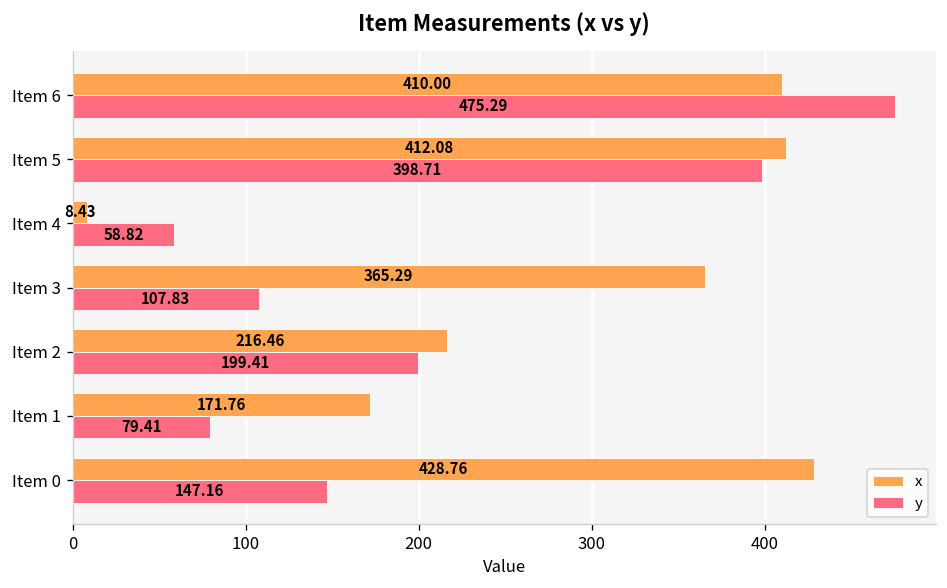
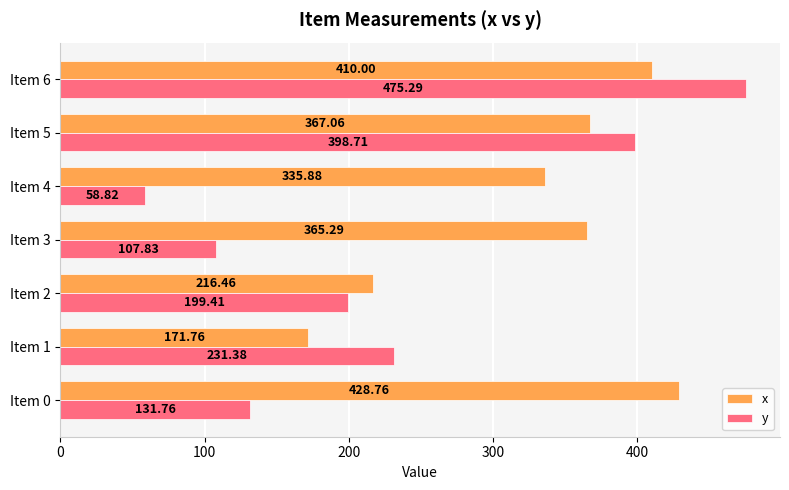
  {
    "x": {
      "Item 6": 410.00,
-     "Item 5": 412.08,
-     "Item 4": 8.43,
+     "Item 5": 367.06,
+     "Item 4": 335.88,
      "Item 3": 365.29,
      "Item 2": 216.46,
      "Item 1": 171.76,
      "Item 0": 428.76
    },
    "y": {
      "Item 6": 475.29,
      "Item 5": 398.71,
      "Item 4": 58.82,
      "Item 3": 107.83,
      "Item 2": 199.41,
-     "Item 1": 79.41,
-     "Item 0": 147.16
+     "Item 1": 231.38,
+     "Item 0": 131.76
    }
  }
